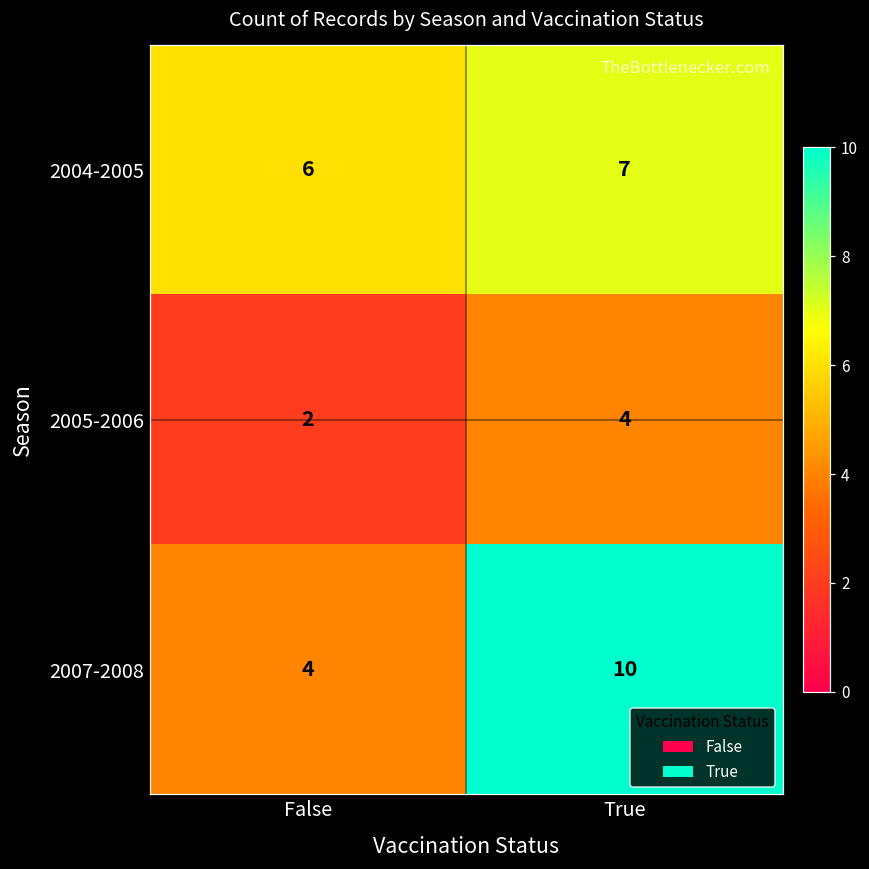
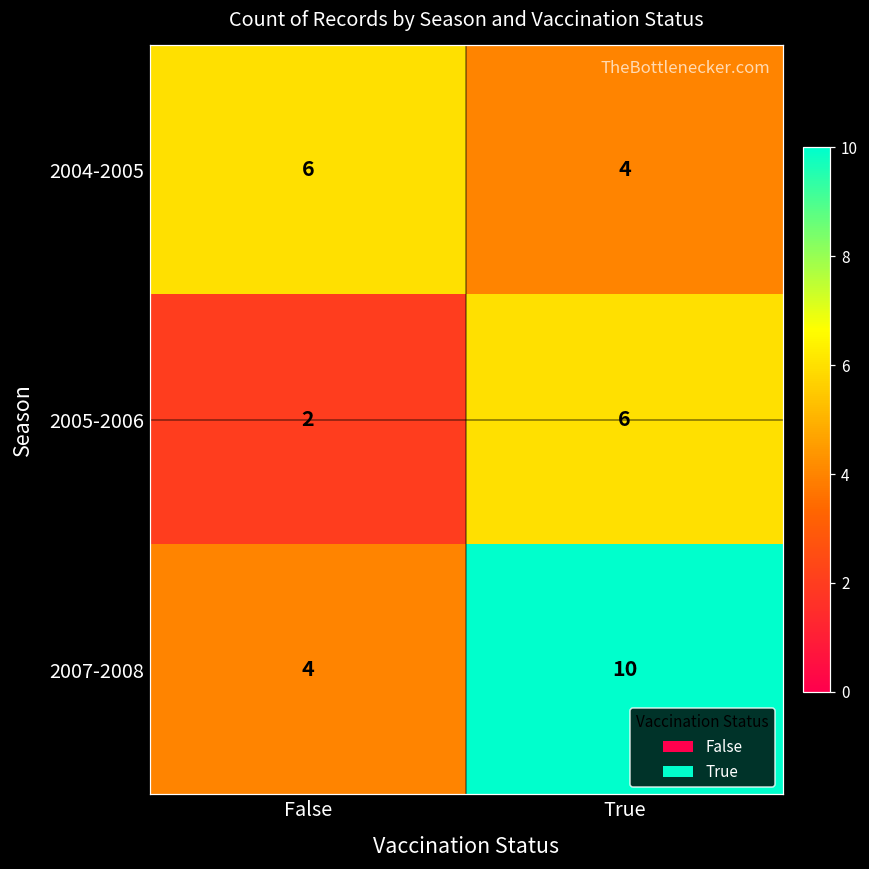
  {
    "2004-2005": {
      "False": 6,
-     "True": 7
+     "True": 4
    },
    "2005-2006": {
      "False": 2,
-     "True": 4
+     "True": 6
    },
    "2007-2008": {
      "False": 4,
      "True": 10
    }
  }
